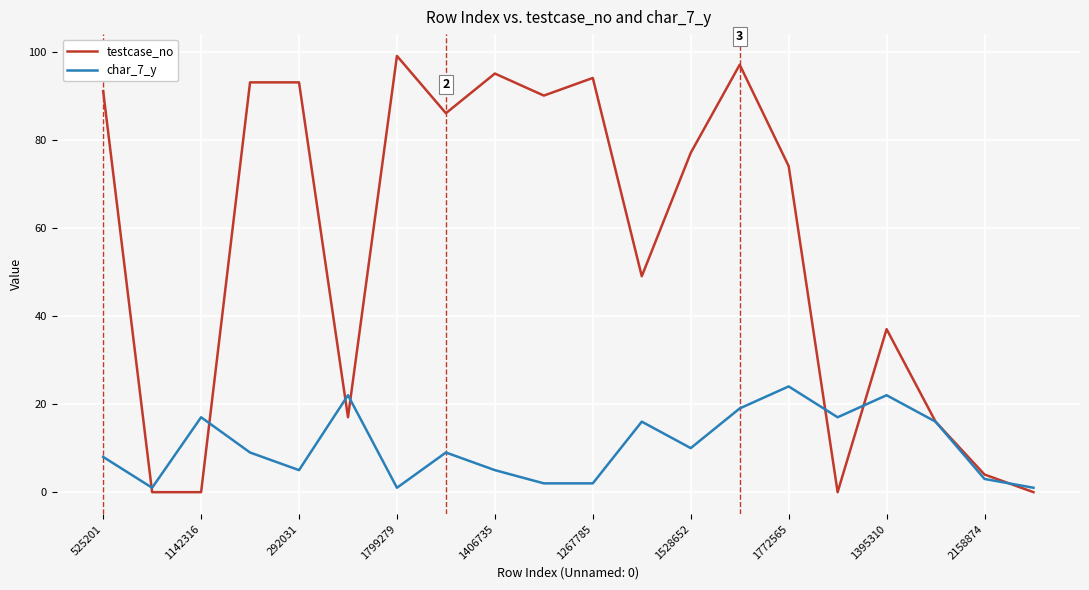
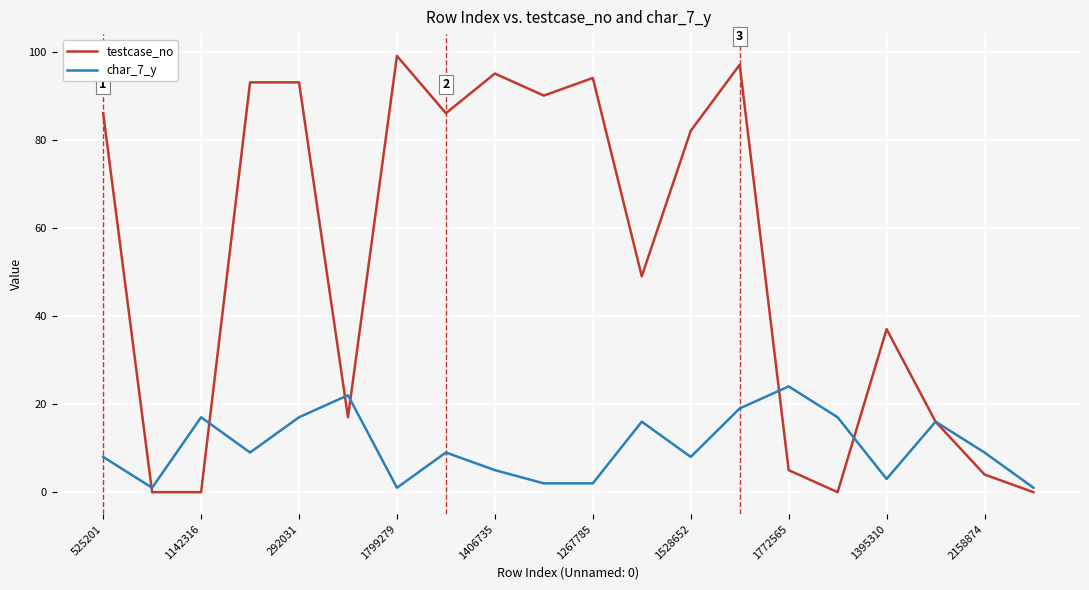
  {
    "testcase_no": {
-     "525201": 91,
+     "525201": 86,
      "1142316": 0,
      "292031": 93,
      "1799279": 99,
      "1406735": 95,
      "1267785": 94,
-     "1528652": 77,
-     "1772565": 74,
+     "1528652": 82,
+     "1772565": 5,
      "1395310": 37,
      "2158874": 4
    },
    "char_7_y": {
      "525201": 8,
      "1142316": 17,
-     "292031": 5,
+     "292031": 17,
      "1799279": 1,
      "1406735": 5,
      "1267785": 2,
-     "1528652": 10,
+     "1528652": 8,
      "1772565": 24,
-     "1395310": 22,
-     "2158874": 3
+     "1395310": 3,
+     "2158874": 9
    }
  }
